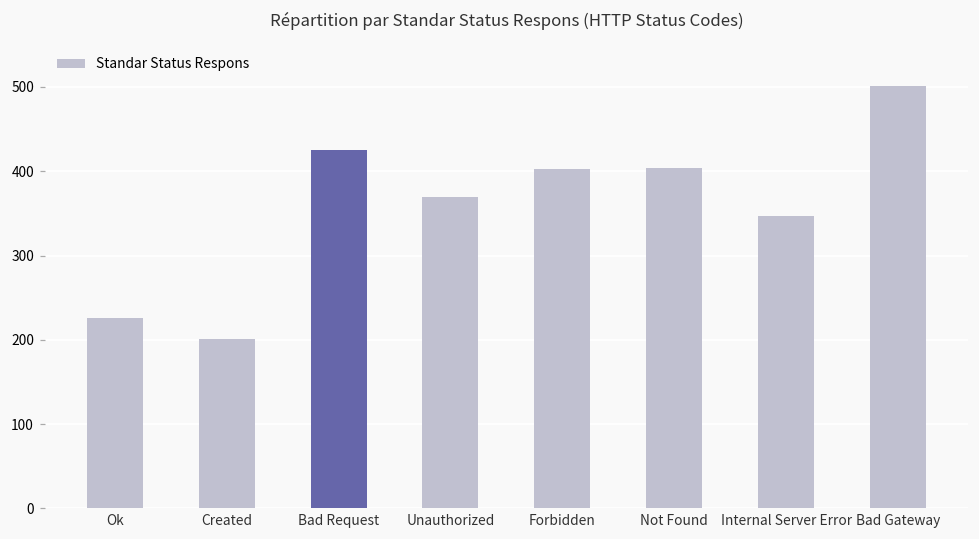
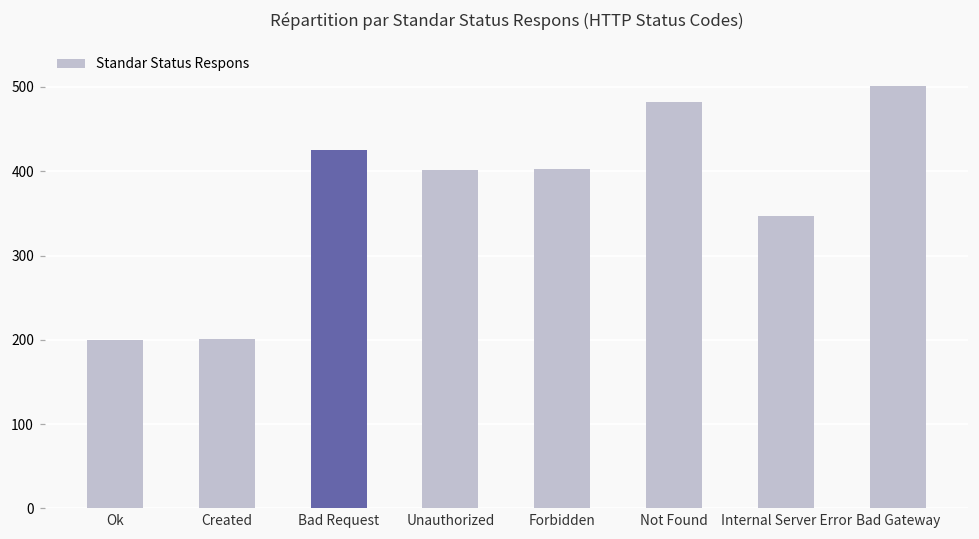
  {
-   "Ok": 230,
+   "Ok": 200,
    "Created": 200,
    "Bad Request": 430,
-   "Unauthorized": 370,
+   "Unauthorized": 400,
    "Forbidden": 400,
-   "Not Found": 400,
+   "Not Found": 480,
    "Internal Server Error": 350,
    "Bad Gateway": 500
  }
